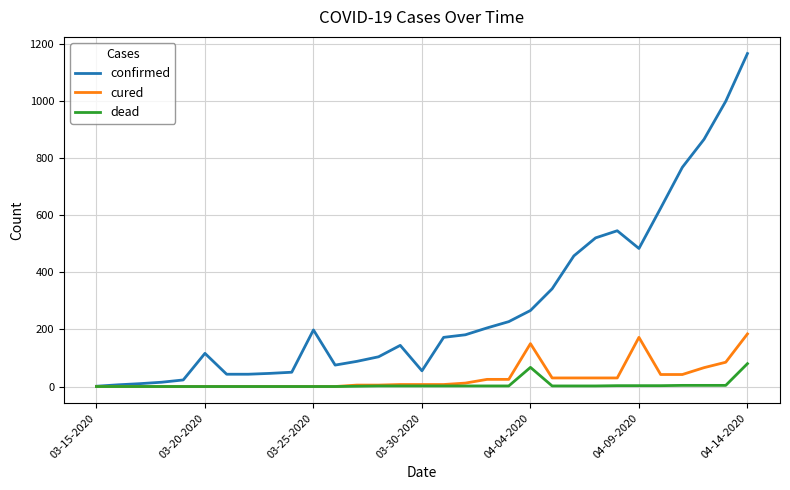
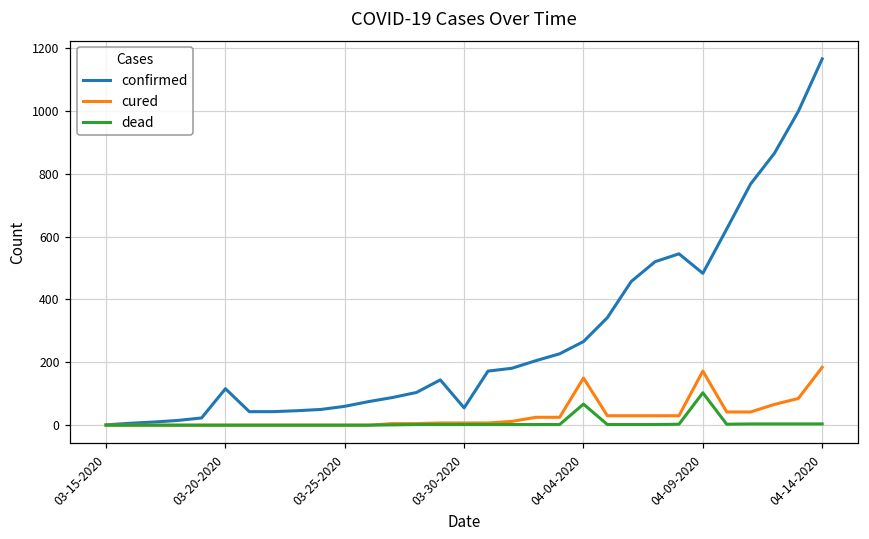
  {
    "confirmed": {
      "03-20-2020": 120,
-     "03-25-2020": 200,
+     "03-25-2020": 60,
      "03-30-2020": 60,
      "04-04-2020": 270,
      "04-09-2020": 480,
      "04-14-2020": 1170
    },
    "cured": {
      "04-04-2020": 150,
      "04-09-2020": 170,
      "04-14-2020": 180
    },
    "dead": {
      "04-04-2020": 70,
-     "04-09-2020": 0,
-     "04-14-2020": 80
+     "04-09-2020": 100,
+     "04-14-2020": 0
    }
  }
